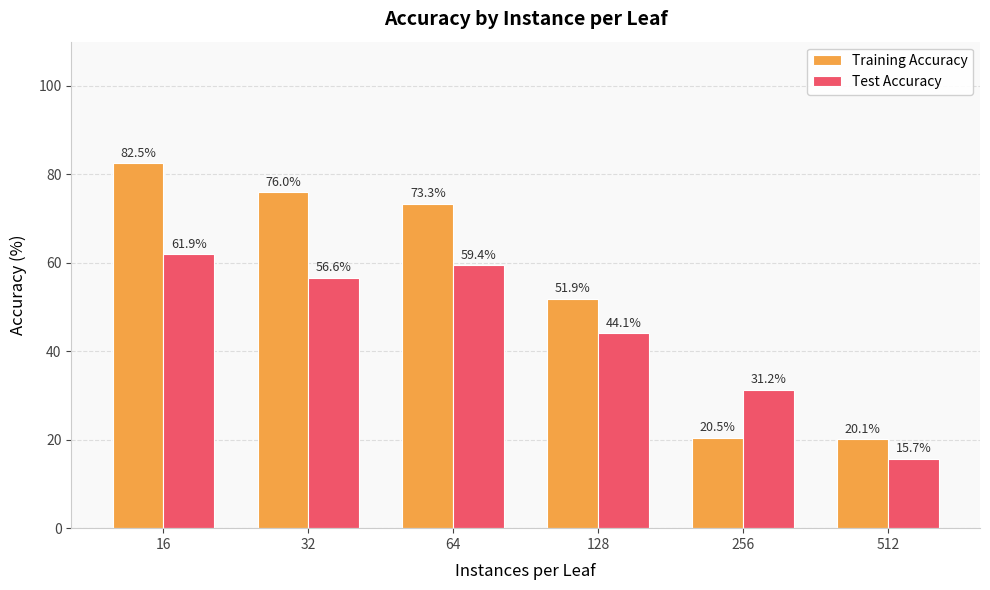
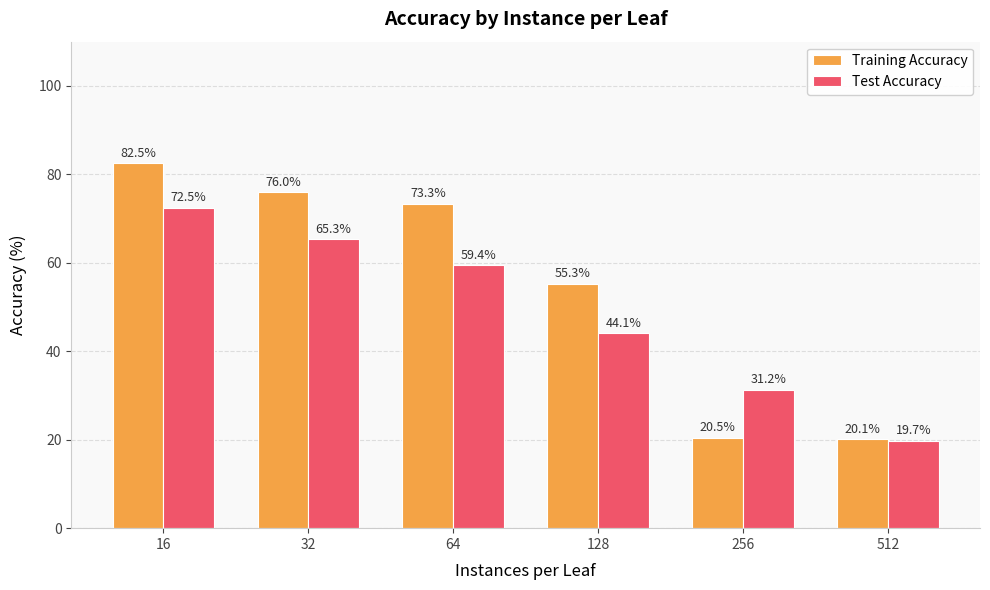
  {
    "Training Accuracy": {
      "16": "82.5%",
      "32": "76.0%",
      "64": "73.3%",
-     "128": "51.9%",
+     "128": "55.3%",
      "256": "20.5%",
      "512": "20.1%"
    },
    "Test Accuracy": {
-     "16": "61.9%",
-     "32": "56.6%",
+     "16": "72.5%",
+     "32": "65.3%",
      "64": "59.4%",
      "128": "44.1%",
      "256": "31.2%",
-     "512": "15.7%"
+     "512": "19.7%"
    }
  }
